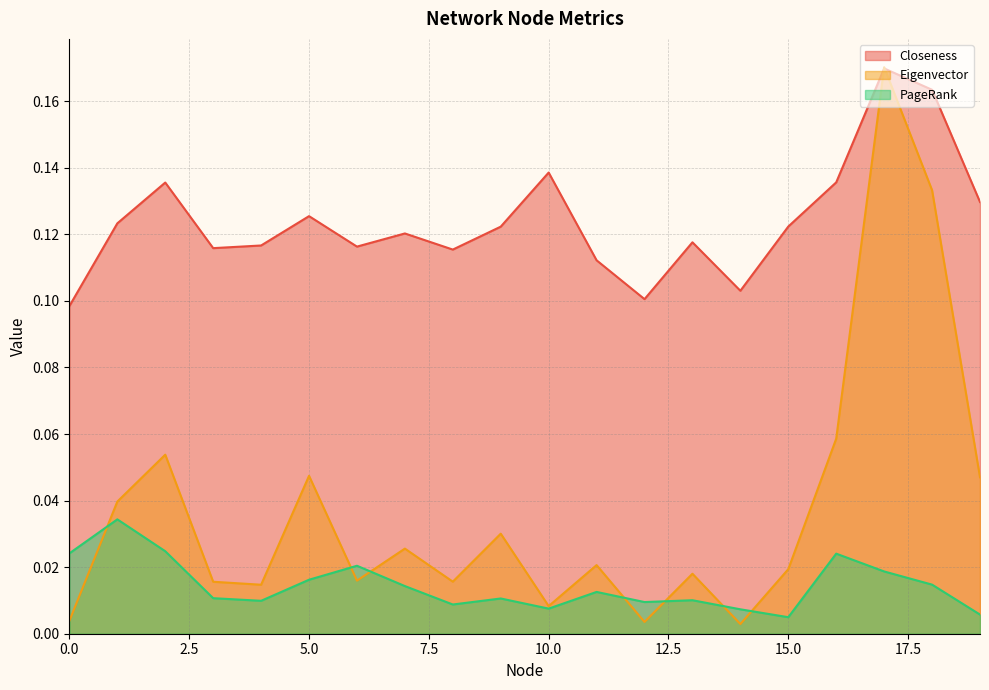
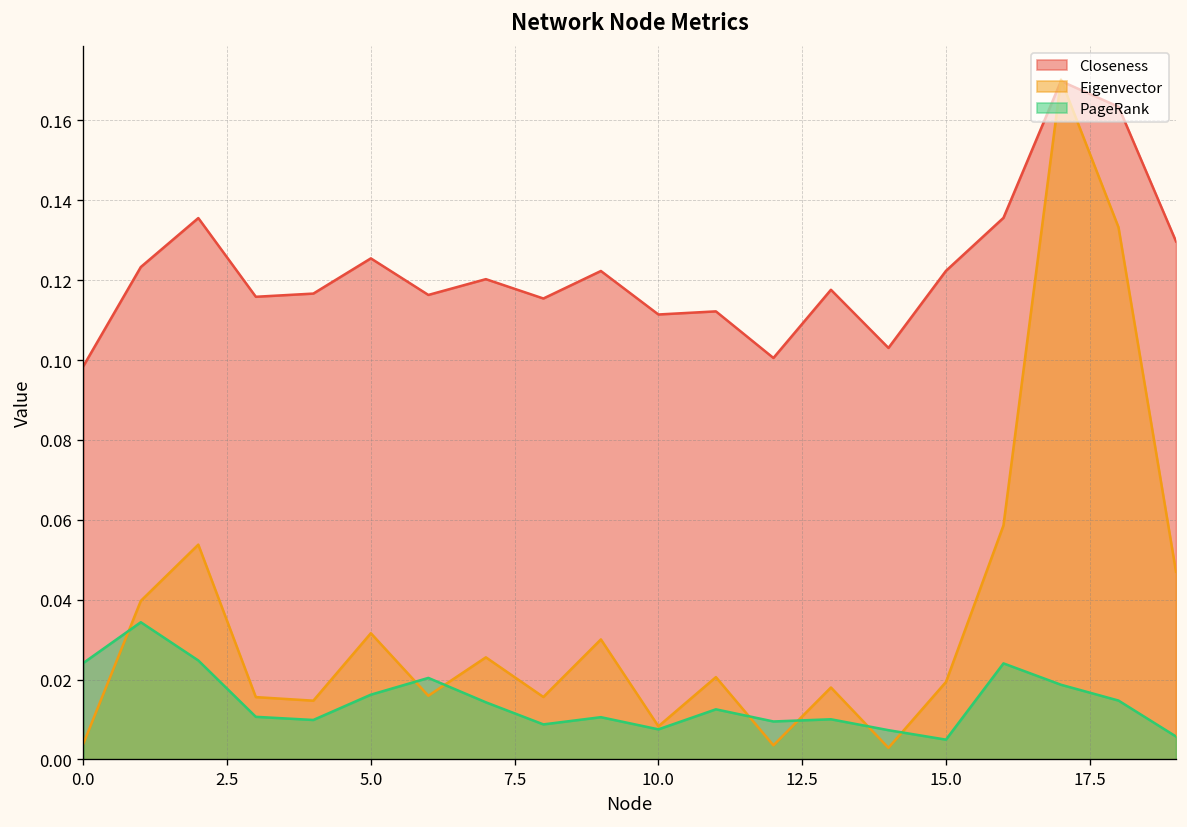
  {
    "Closeness": {
      "0.0": 0.098,
      "5.0": 0.125,
-     "10.0": 0.139,
+     "10.0": 0.111,
      "15.0": 0.122
    },
    "Eigenvector": {
      "0.0": 0.004,
-     "5.0": 0.047,
+     "5.0": 0.032,
      "15.0": 0.019
    },
    "PageRank": {
      "0.0": 0.024,
      "5.0": 0.016,
      "15.0": 0.005
    }
  }
